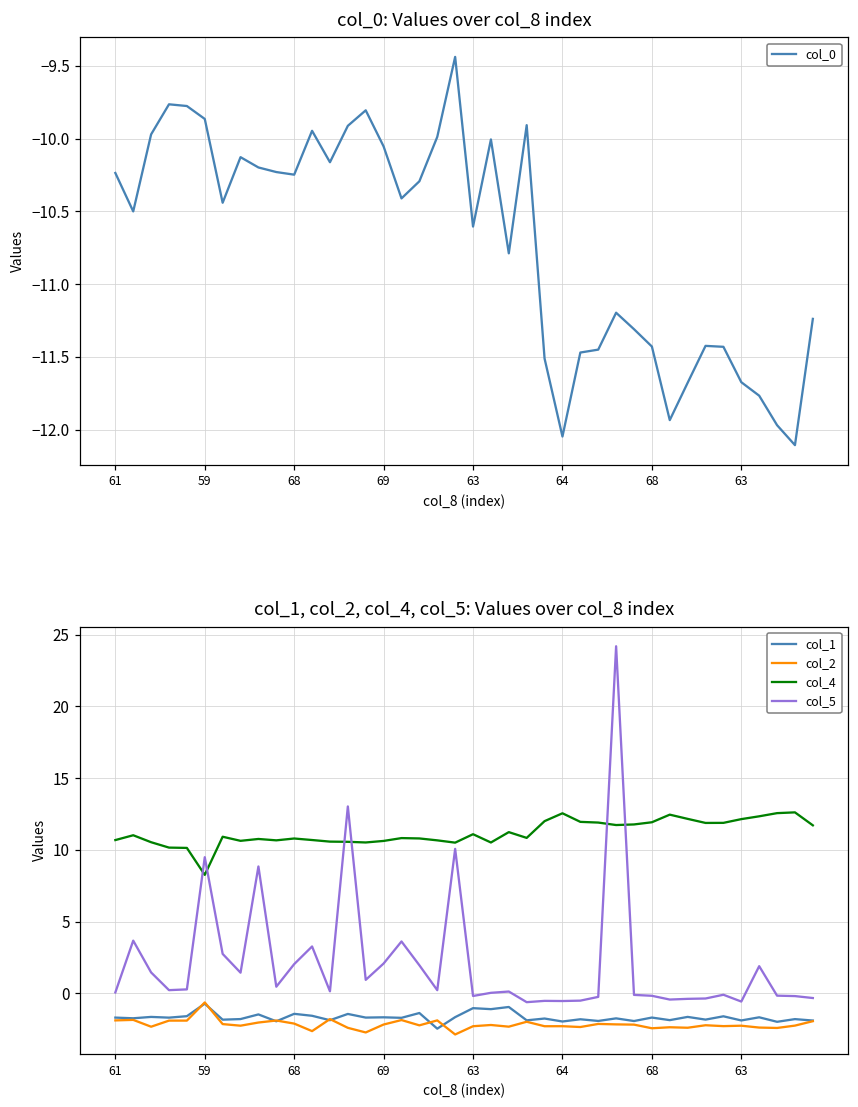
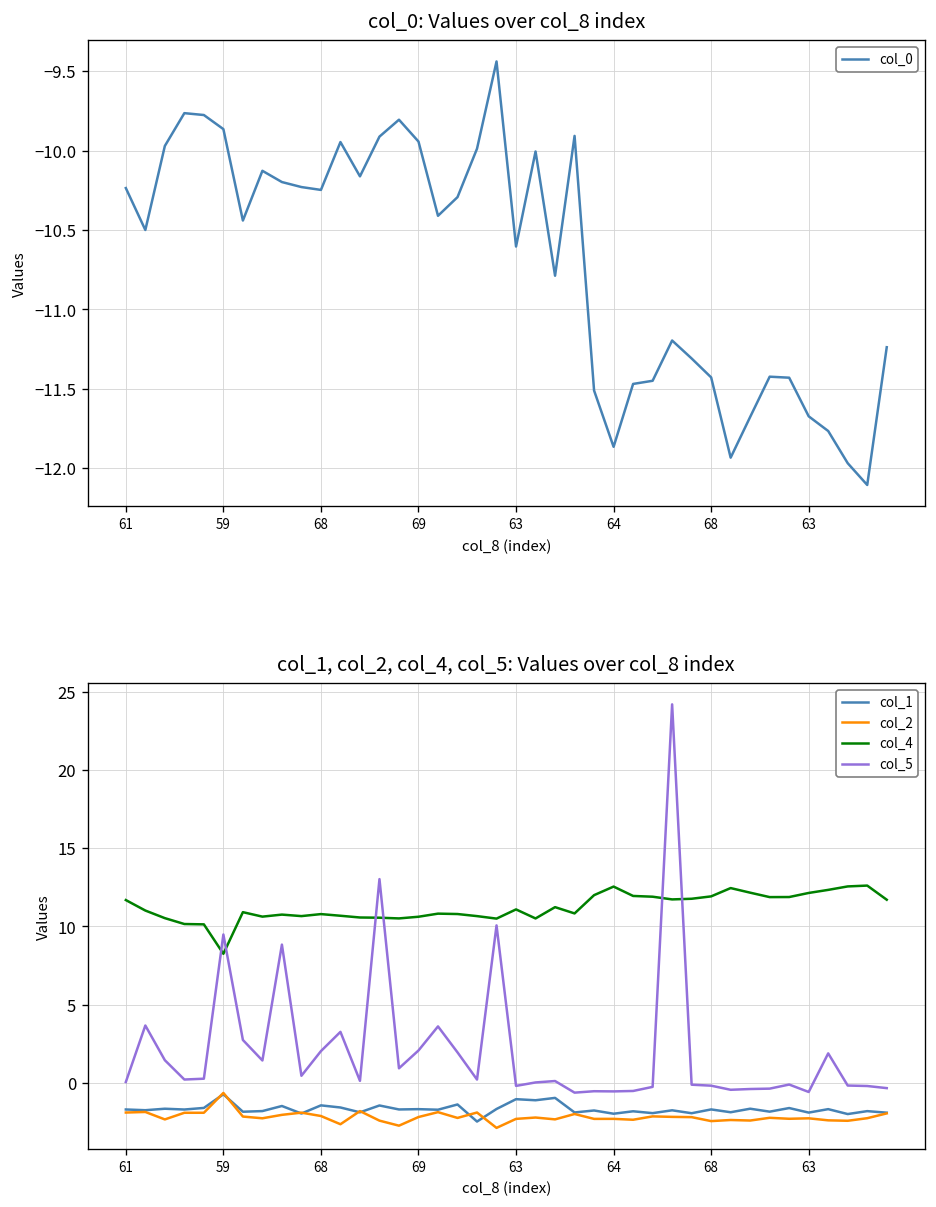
  {
    "col_0: Values over col_8 index": {
      "61": -10.24,
      "59": -9.86,
-     "69": -10.05,
-     "64": -12.05
+     "69": -9.94,
+     "64": -11.87
    },
    "col_1, col_2, col_4, col_5: Values over col_8 index": {
      "col_1": {
        "61": -1.7,
        "69": -1.7,
        "64": -2.0
      },
      "col_2": {
        "61": -1.9,
        "69": -2.2,
        "64": -2.3
      },
      "col_4": {
-       "61": 10.7,
+       "61": 11.7,
        "59": 8.3,
        "69": 10.6,
        "64": 12.6
      },
      "col_5": {
        "61": 0.1,
        "59": 9.5,
        "69": 2.1,
        "64": -0.5
      }
    }
  }
